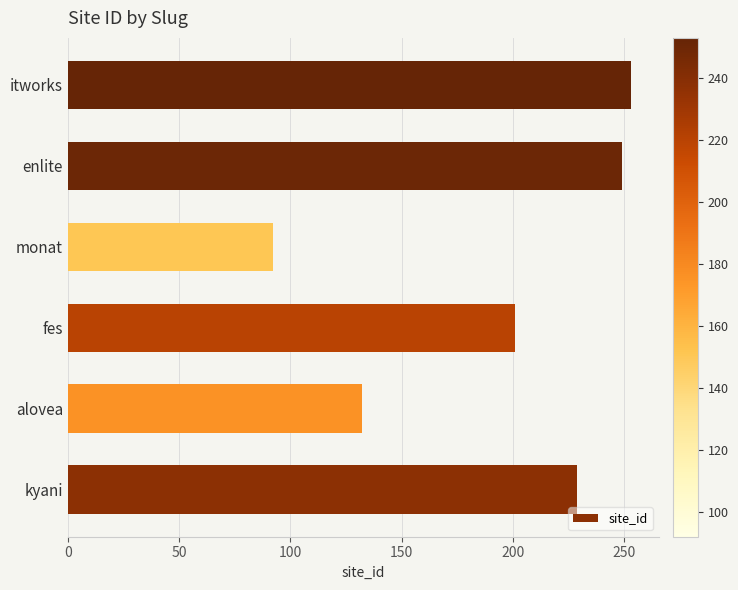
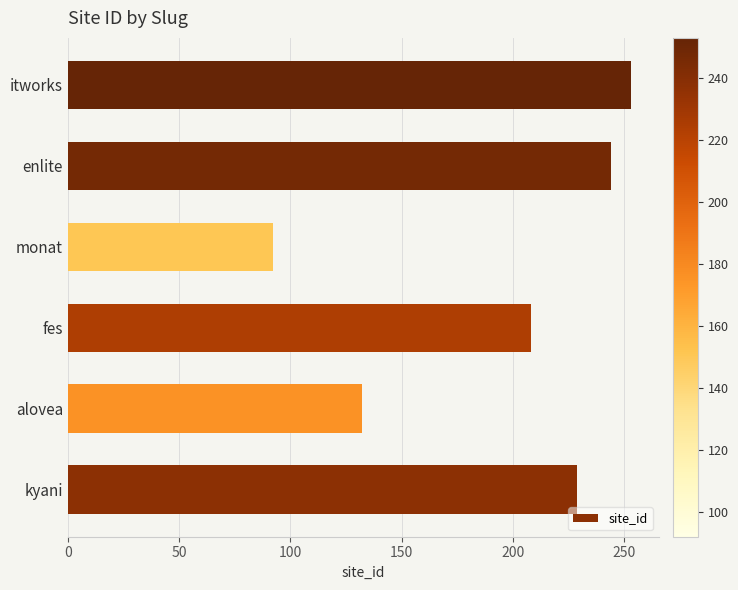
  {
    "itworks": 253,
-   "enlite": 249,
+   "enlite": 244,
    "monat": 92,
-   "fes": 201,
+   "fes": 208,
    "alovea": 132,
    "kyani": 229
  }
